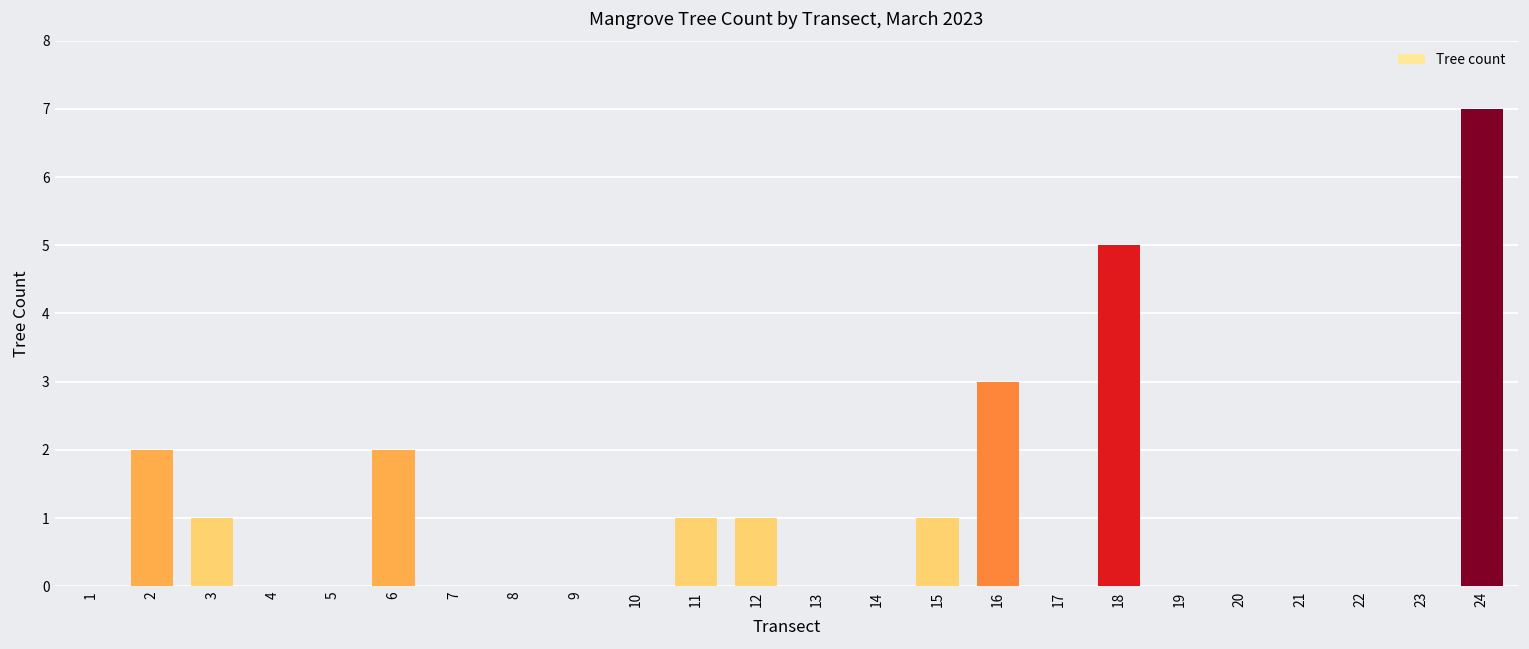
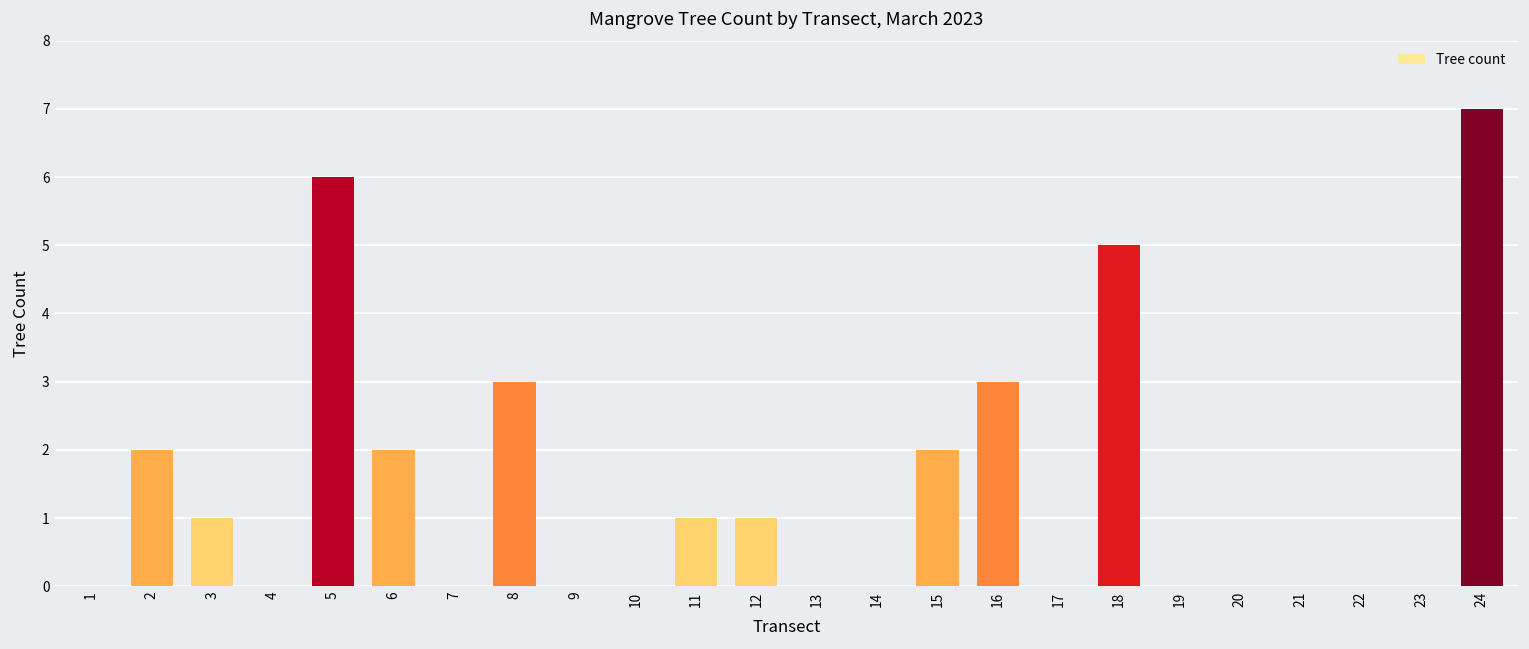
  {
    "1": 0,
    "2": 2,
    "3": 1,
    "4": 0,
-   "5": 0,
+   "5": 6,
    "6": 2,
    "7": 0,
-   "8": 0,
+   "8": 3,
    "9": 0,
    "10": 0,
    "11": 1,
    "12": 1,
    "13": 0,
    "14": 0,
-   "15": 1,
+   "15": 2,
    "16": 3,
    "17": 0,
    "18": 5,
    "19": 0,
    "20": 0,
    "21": 0,
    "22": 0,
    "23": 0,
    "24": 7
  }
